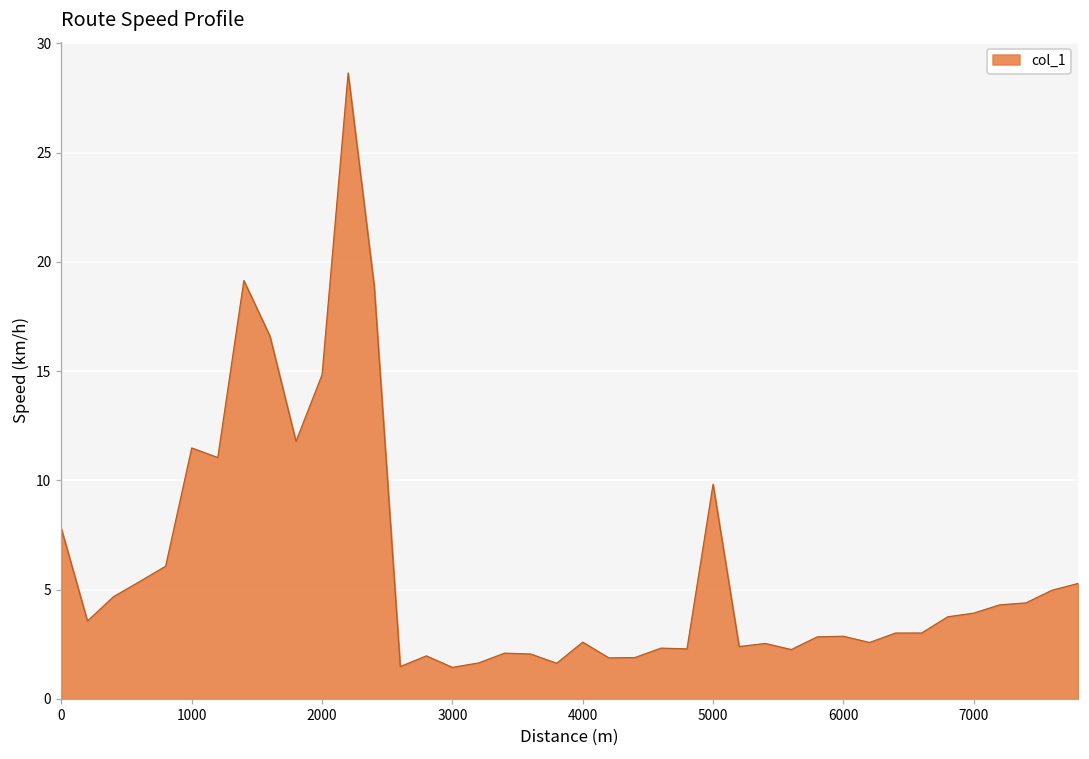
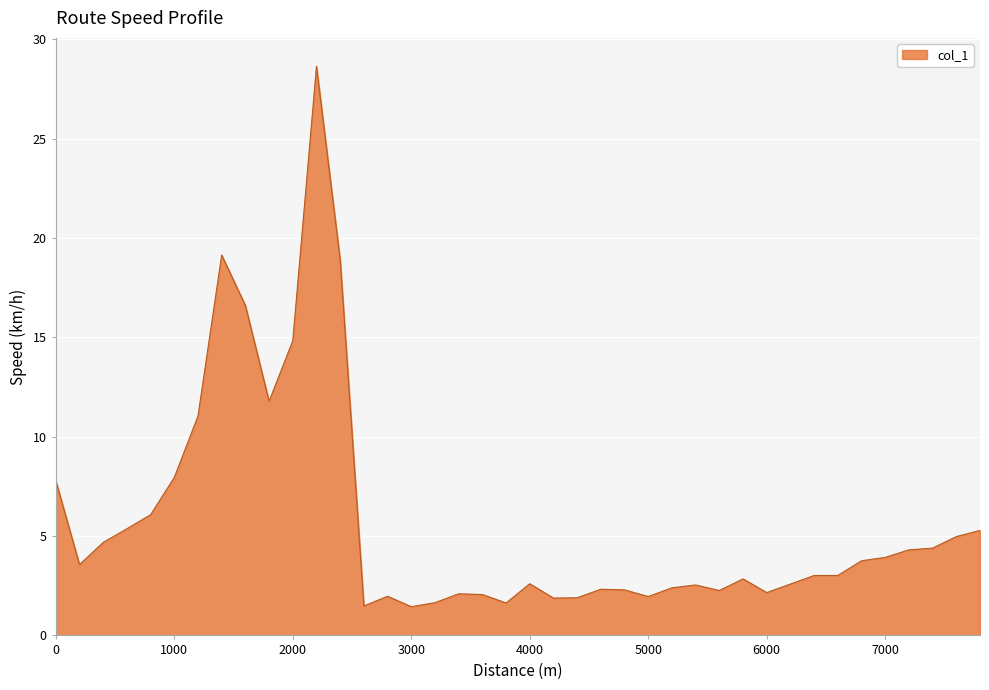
  {
    "0": 7.8,
-   "1000": 11.5,
+   "1000": 8.0,
    "2000": 14.8,
    "3000": 1.4,
    "4000": 2.6,
-   "5000": 9.8,
-   "6000": 2.9,
+   "5000": 2.0,
+   "6000": 2.2,
    "7000": 3.9
  }
